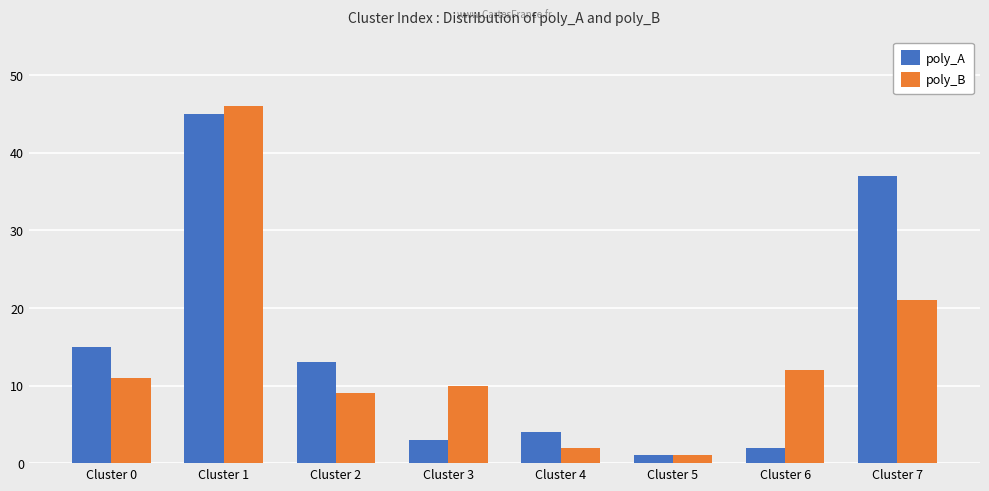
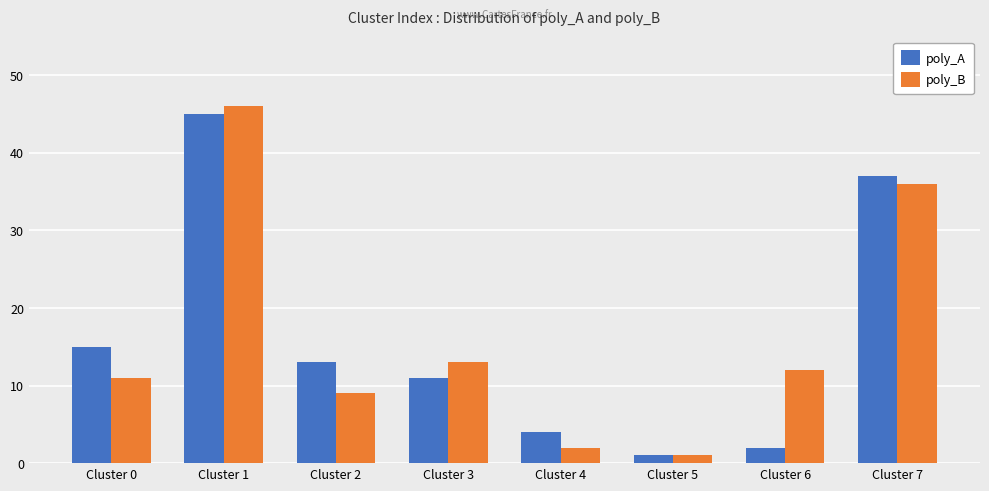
  {
    "poly_A": {
      "Cluster 0": 15,
      "Cluster 1": 45,
      "Cluster 2": 13,
-     "Cluster 3": 3,
+     "Cluster 3": 11,
      "Cluster 4": 4,
      "Cluster 5": 1,
      "Cluster 6": 2,
      "Cluster 7": 37
    },
    "poly_B": {
      "Cluster 0": 11,
      "Cluster 1": 46,
      "Cluster 2": 9,
-     "Cluster 3": 10,
+     "Cluster 3": 13,
      "Cluster 4": 2,
      "Cluster 5": 1,
      "Cluster 6": 12,
-     "Cluster 7": 21
+     "Cluster 7": 36
    }
  }
